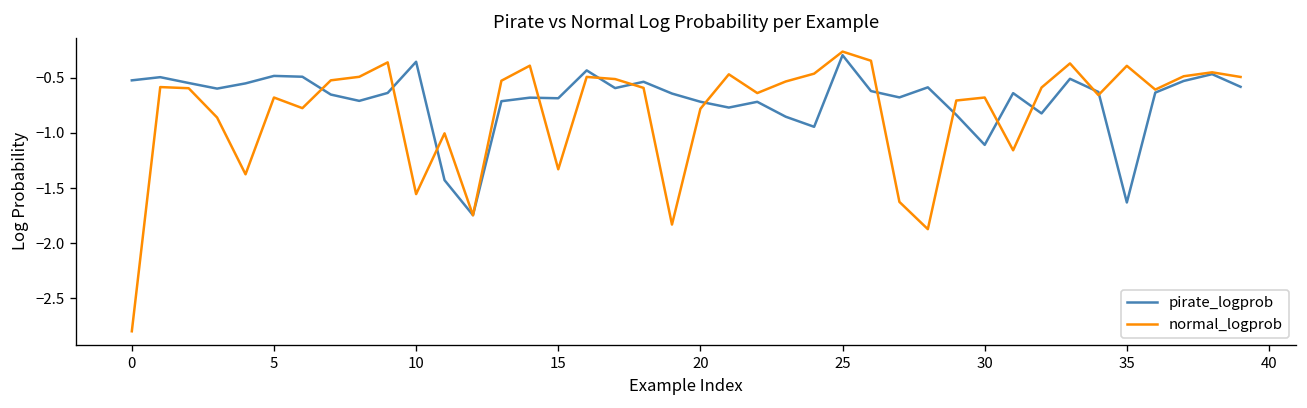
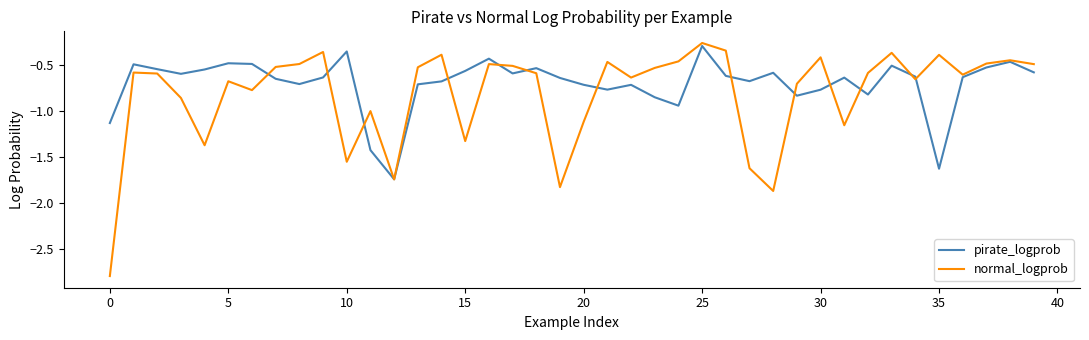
  {
    "pirate_logprob": {
-     "0": -0.5,
+     "0": -1.1,
      "5": -0.5,
      "10": -0.4,
-     "15": -0.7,
+     "15": -0.6,
      "20": -0.7,
      "25": -0.3,
-     "30": -1.1,
+     "30": -0.8,
      "35": -1.6
    },
    "normal_logprob": {
      "0": -2.8,
      "5": -0.7,
      "10": -1.6,
      "15": -1.3,
-     "20": -0.8,
+     "20": -1.1,
      "25": -0.3,
-     "30": -0.7,
+     "30": -0.4,
      "35": -0.4
    }
  }
